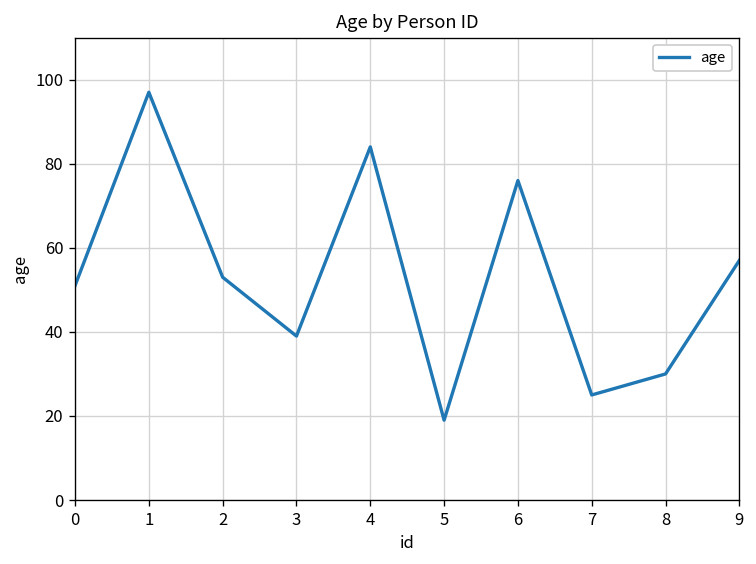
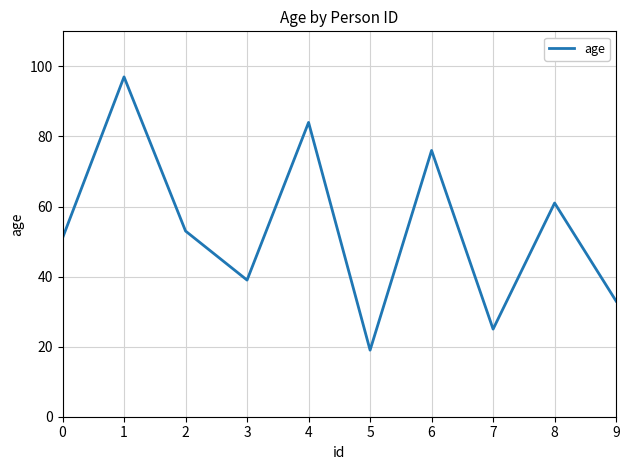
  {
    "0": 51,
    "1": 97,
    "2": 53,
    "3": 39,
    "4": 84,
    "5": 19,
    "6": 76,
    "7": 25,
-   "8": 30,
-   "9": 57
+   "8": 61,
+   "9": 33
  }
